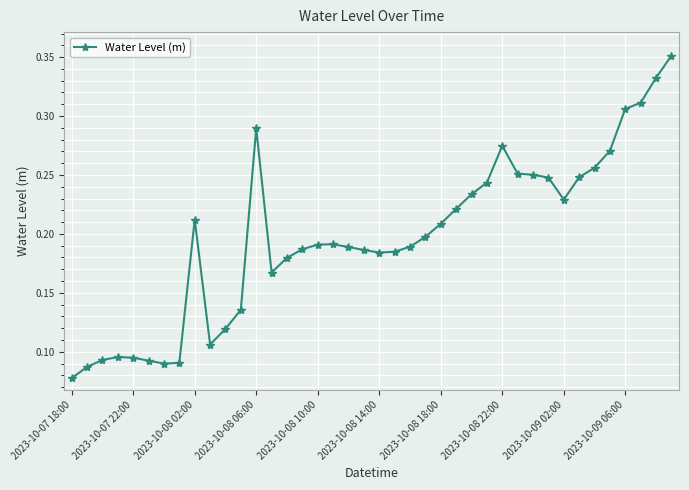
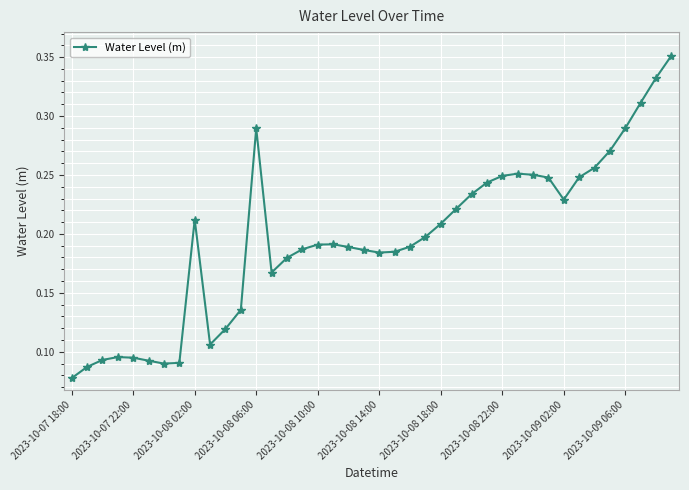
  {
    "2023-10-07 18:00": 0.078,
    "2023-10-07 22:00": 0.095,
    "2023-10-08 02:00": 0.212,
    "2023-10-08 06:00": 0.290,
    "2023-10-08 10:00": 0.191,
    "2023-10-08 14:00": 0.184,
    "2023-10-08 18:00": 0.209,
-   "2023-10-08 22:00": 0.275,
+   "2023-10-08 22:00": 0.249,
    "2023-10-09 02:00": 0.229,
-   "2023-10-09 06:00": 0.306
+   "2023-10-09 06:00": 0.290
  }
